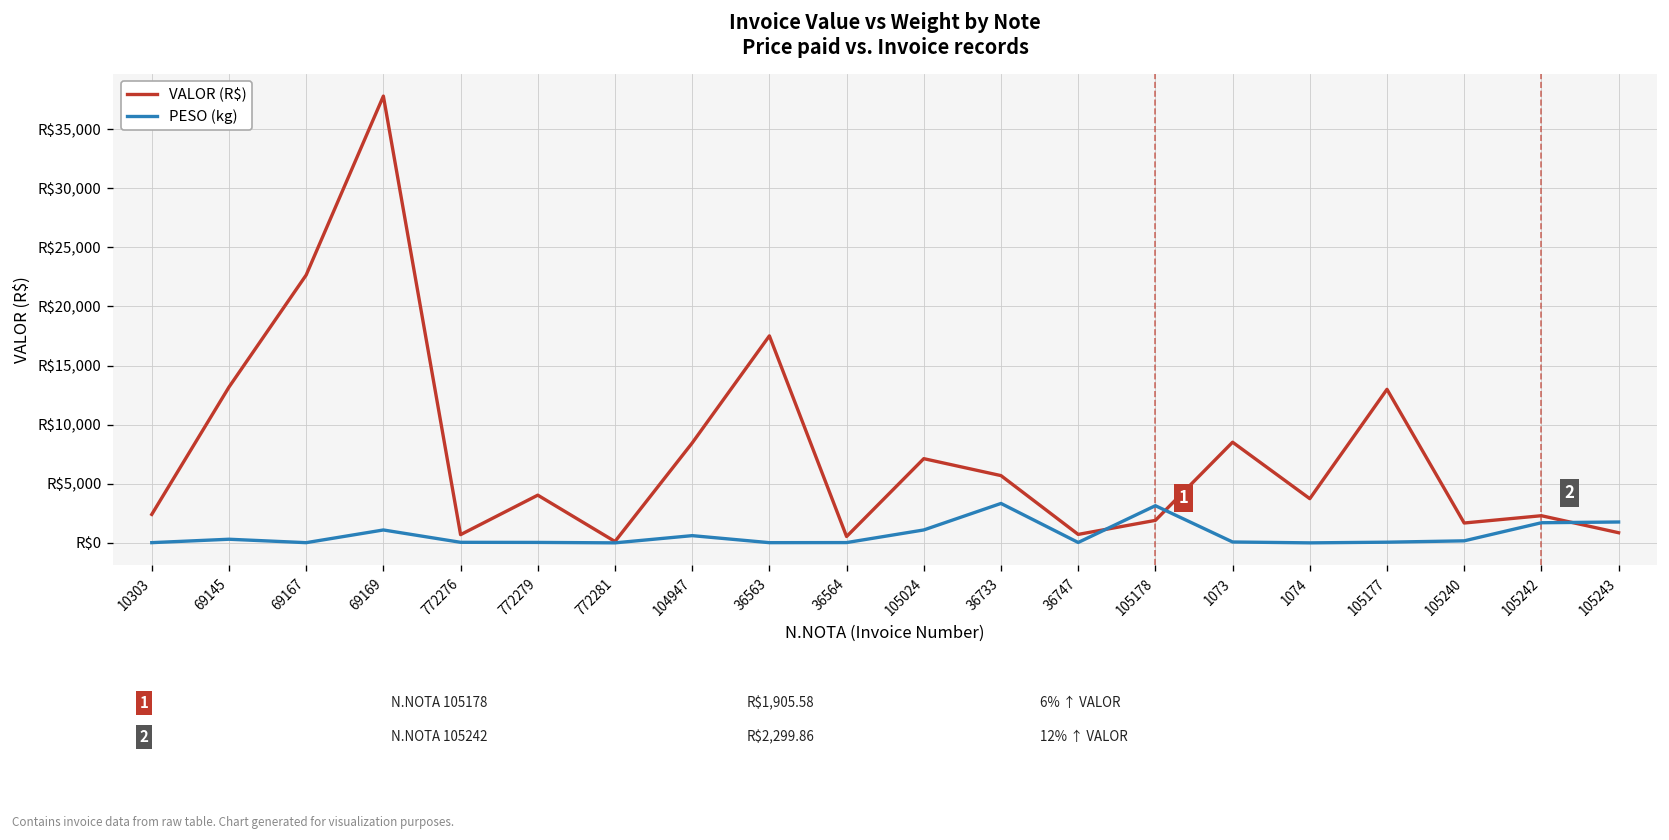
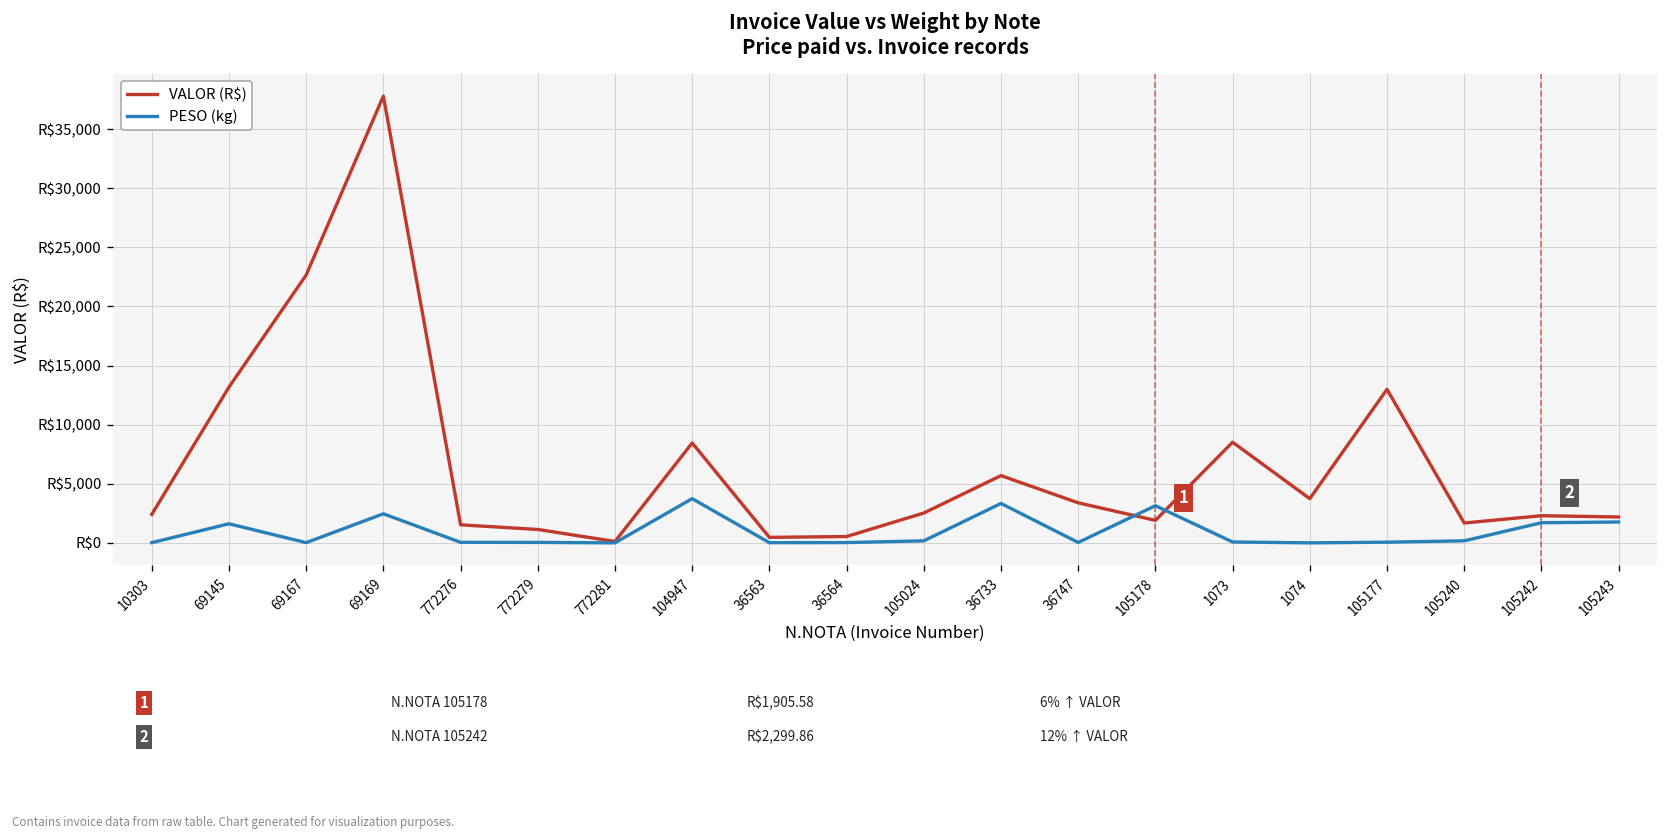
  {
    "VALOR (R$)": {
      "10303": "R$2,000",
      "69145": "R$13,000",
      "69167": "R$23,000",
      "69169": "R$38,000",
-     "772276": "R$1,000",
-     "772279": "R$4,000",
+     "772276": "R$2,000",
+     "772279": "R$1,000",
      "104947": "R$8,000",
-     "36563": "R$18,000",
+     "36563": "R$0",
      "36564": "R$1,000",
-     "105024": "R$7,000",
+     "105024": "R$3,000",
      "36733": "R$6,000",
-     "36747": "R$1,000",
+     "36747": "R$3,000",
      "105178": "R$2,000",
      "1073": "R$9,000",
      "1074": "R$4,000",
      "105177": "R$13,000",
      "105240": "R$2,000",
-     "105243": "R$1,000"
+     "105243": "R$2,000"
    },
    "PESO (kg)": {
      "10303": "R$0",
-     "69145": "R$0",
+     "69145": "R$2,000",
      "69167": "R$0",
-     "69169": "R$1,000",
+     "69169": "R$2,000",
      "772276": "R$0",
      "772279": "R$0",
-     "104947": "R$1,000",
+     "104947": "R$4,000",
      "36563": "R$0",
      "36564": "R$0",
-     "105024": "R$1,000",
+     "105024": "R$0",
      "36733": "R$3,000",
      "36747": "R$0",
      "1073": "R$0",
      "1074": "R$0",
      "105177": "R$0",
      "105240": "R$0",
      "105242": "R$2,000",
      "105243": "R$2,000"
    }
  }
